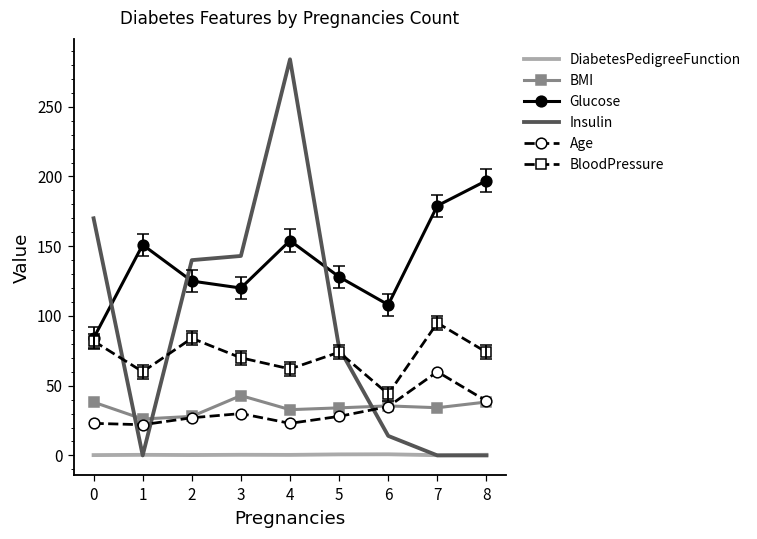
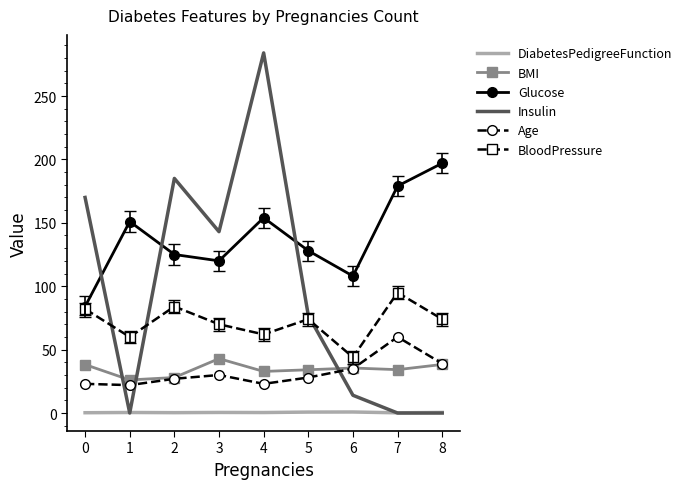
  {
    "Insulin": {
      "0": 170,
-     "2": 140,
+     "2": 185,
      "3": 143,
      "4": 284,
      "5": 77,
      "6": 14
    }
  }
